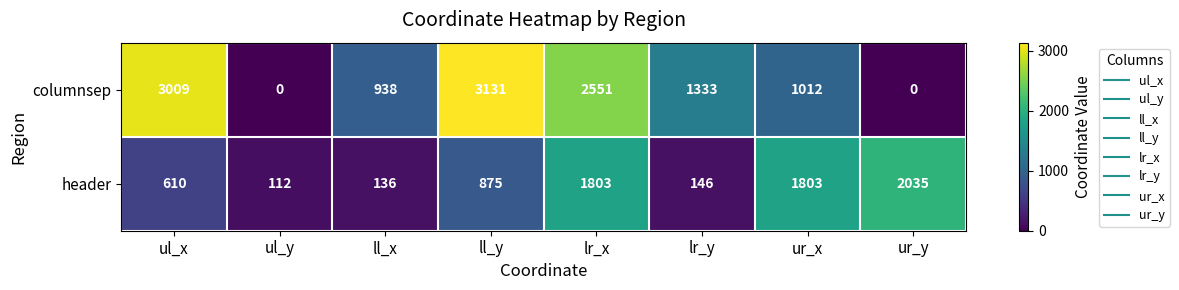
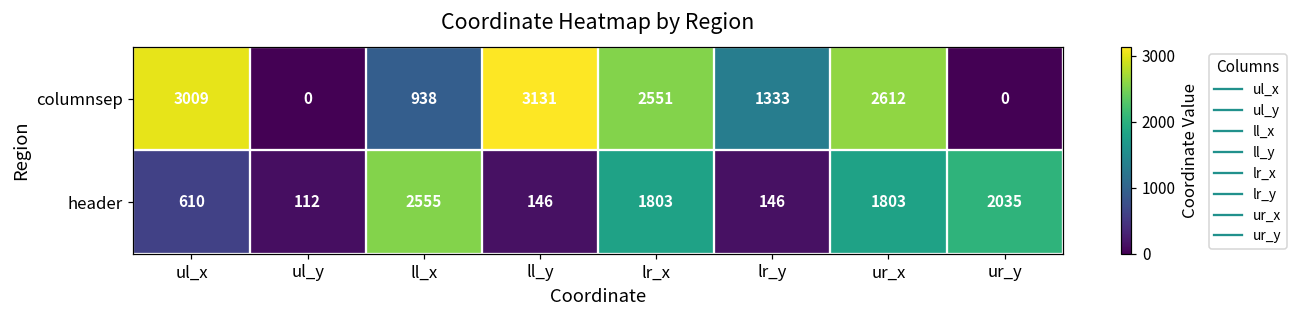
  {
    "columnsep": {
      "ul_x": 3009,
      "ul_y": 0,
      "ll_x": 938,
      "ll_y": 3131,
      "lr_x": 2551,
      "lr_y": 1333,
-     "ur_x": 1012,
+     "ur_x": 2612,
      "ur_y": 0
    },
    "header": {
      "ul_x": 610,
      "ul_y": 112,
-     "ll_x": 136,
-     "ll_y": 875,
+     "ll_x": 2555,
+     "ll_y": 146,
      "lr_x": 1803,
      "lr_y": 146,
      "ur_x": 1803,
      "ur_y": 2035
    }
  }
